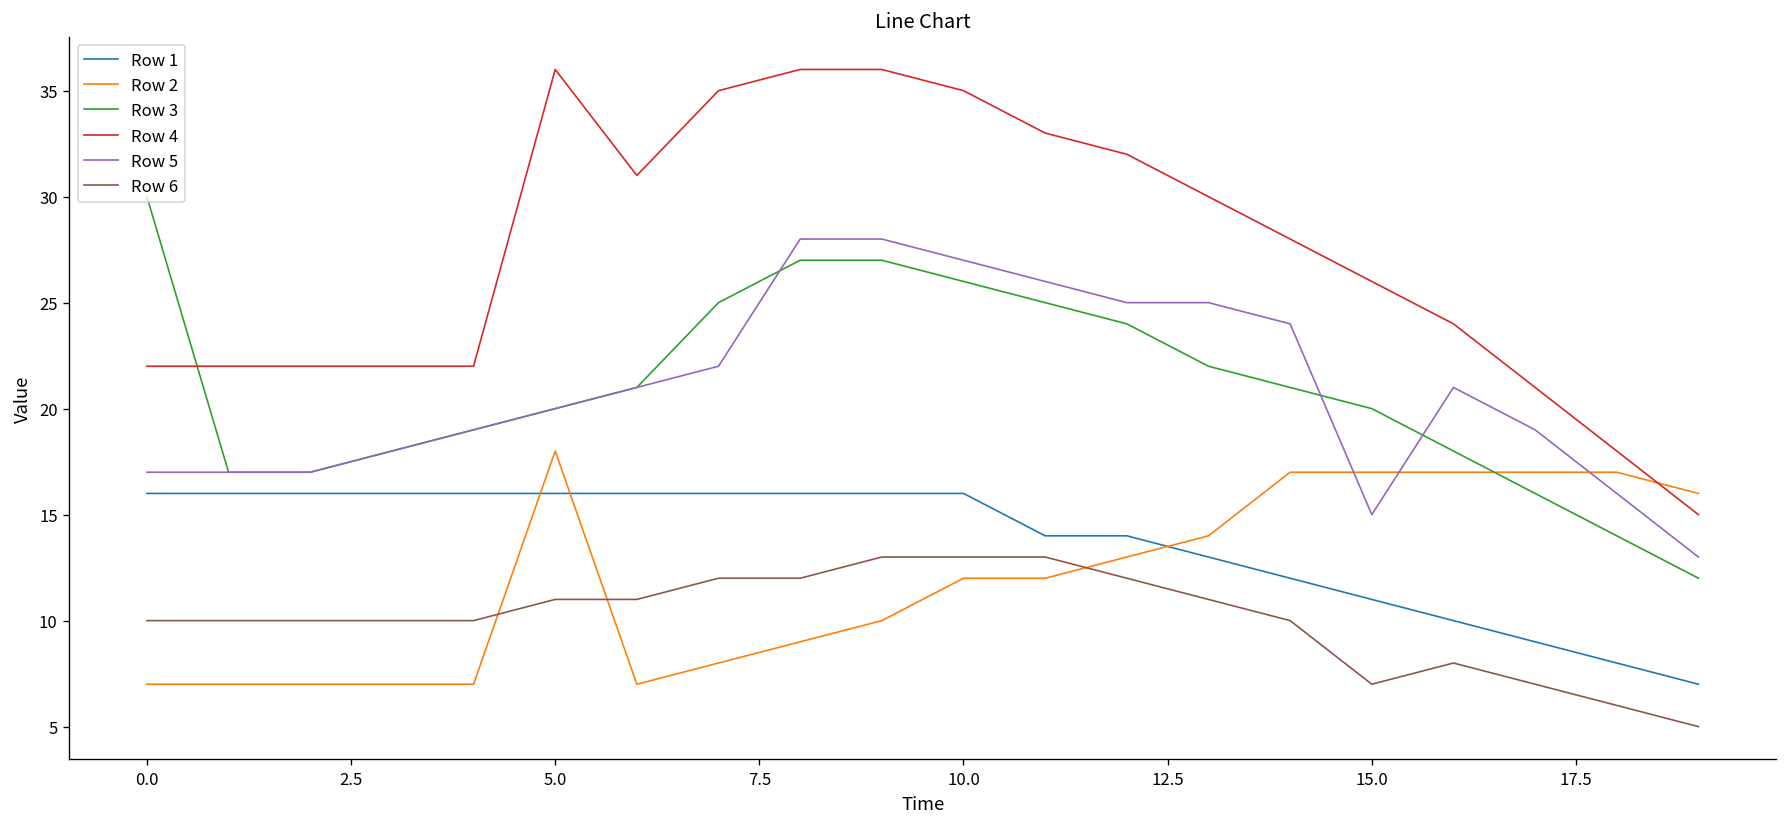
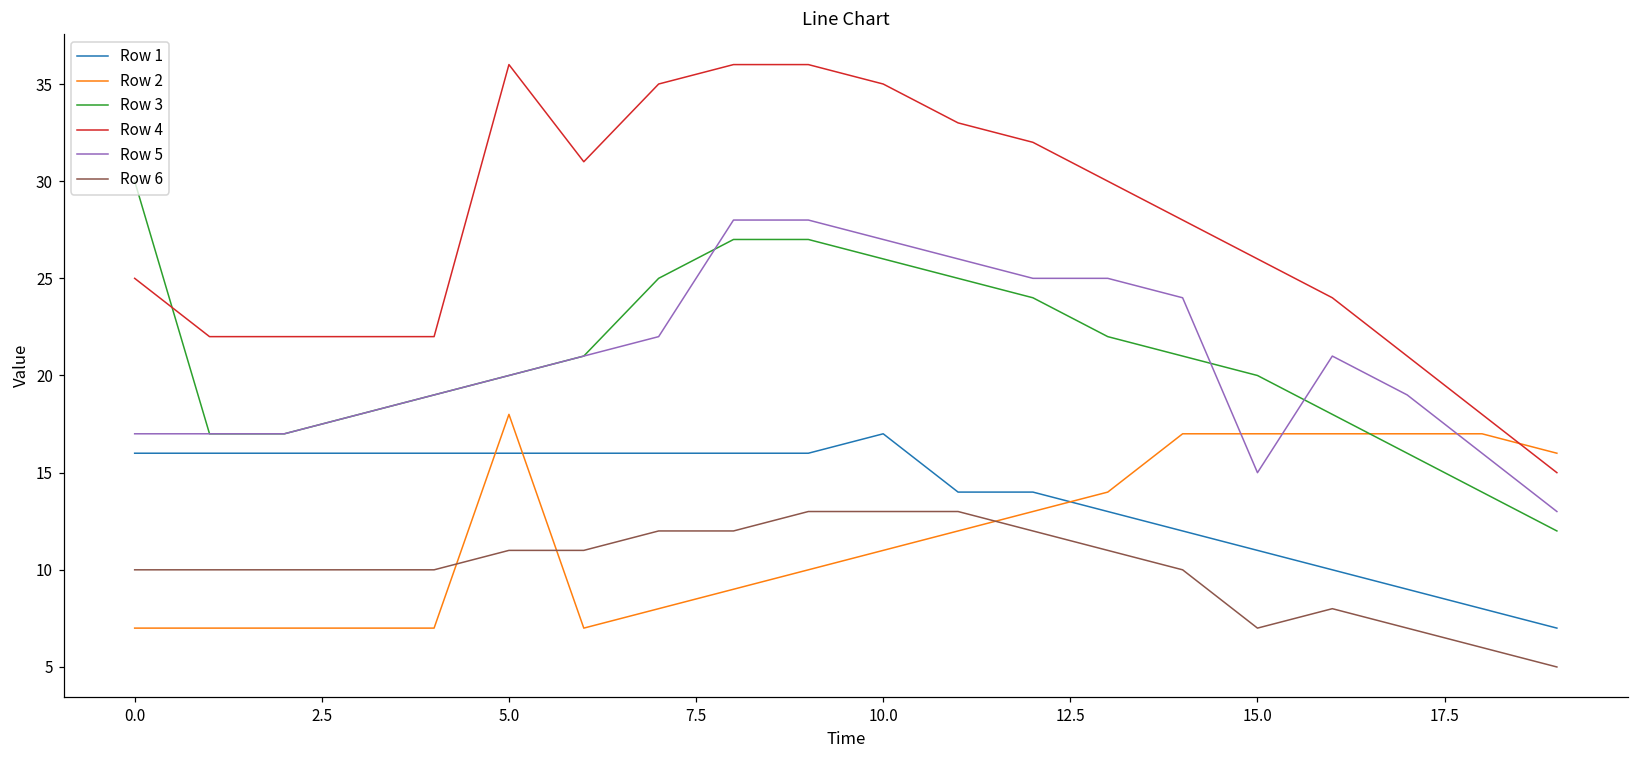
  {
    "Row 1": {
      "0.0": 16,
      "5.0": 16,
-     "10.0": 16,
+     "10.0": 17,
      "15.0": 11
    },
    "Row 2": {
      "0.0": 7,
      "5.0": 18,
-     "10.0": 12,
+     "10.0": 11,
      "15.0": 17
    },
    "Row 3": {
      "10.0": 26,
      "15.0": 20
    },
    "Row 4": {
-     "0.0": 22,
+     "0.0": 25,
      "5.0": 36,
      "10.0": 35,
      "15.0": 26
    },
    "Row 5": {
      "0.0": 17,
      "10.0": 27,
      "15.0": 15
    },
    "Row 6": {
      "0.0": 10,
      "5.0": 11,
      "10.0": 13,
      "15.0": 7
    }
  }
